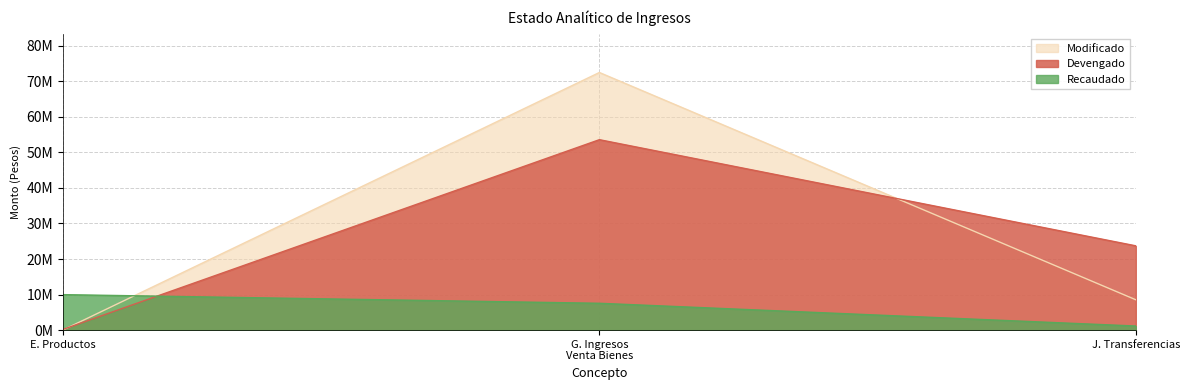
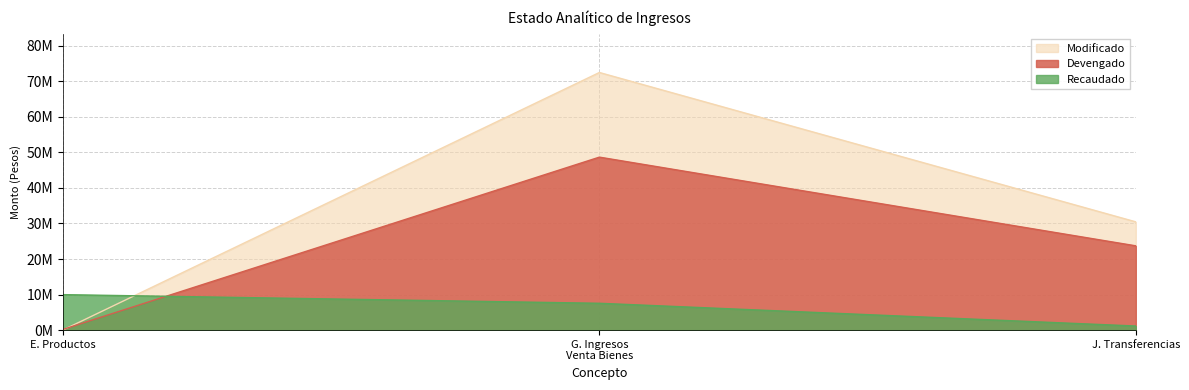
  {
    "Modificado": {
      "G. Ingresos Venta Bienes": 72000000,
-     "J. Transferencias": 9000000
+     "J. Transferencias": 30000000
    },
    "Devengado": {
-     "G. Ingresos Venta Bienes": 54000000,
+     "G. Ingresos Venta Bienes": 49000000,
      "J. Transferencias": 24000000
    },
    "Recaudado": {
      "E. Productos": 10000000,
      "G. Ingresos Venta Bienes": 8000000,
      "J. Transferencias": 1000000
    }
  }
